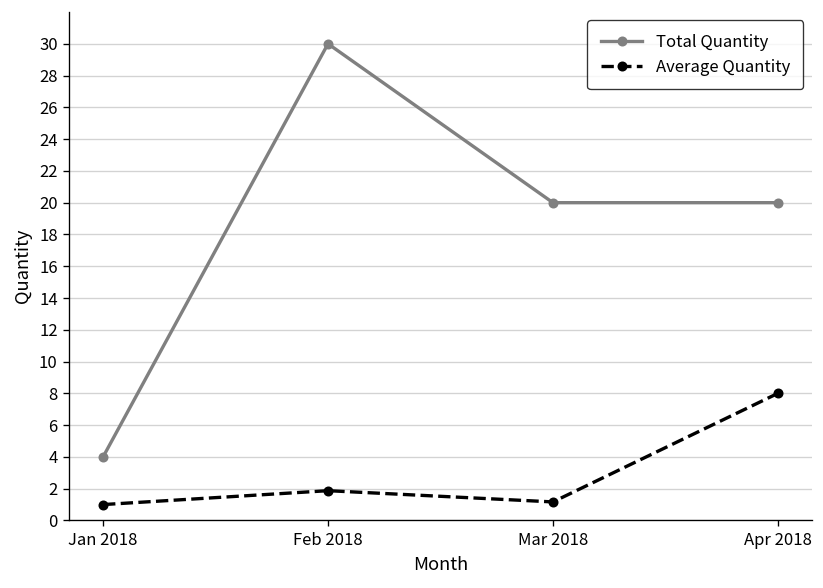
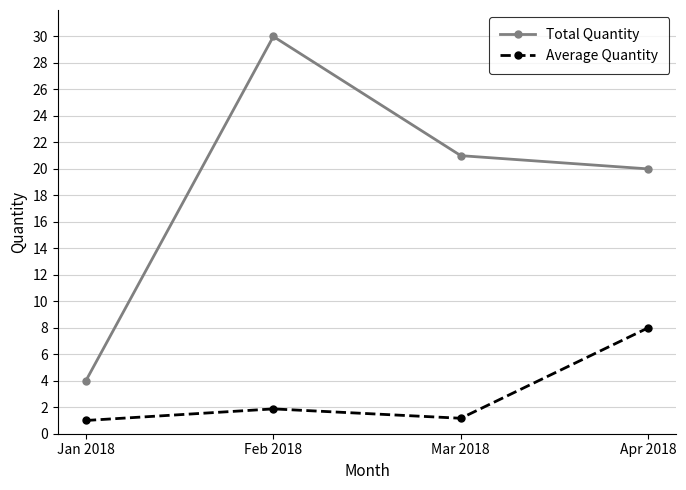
  {
    "Total Quantity": {
      "Jan 2018": 4,
      "Feb 2018": 30,
-     "Mar 2018": 20,
+     "Mar 2018": 21,
      "Apr 2018": 20
    },
    "Average Quantity": {
      "Jan 2018": 1,
      "Feb 2018": 2,
      "Mar 2018": 1,
      "Apr 2018": 8
    }
  }
